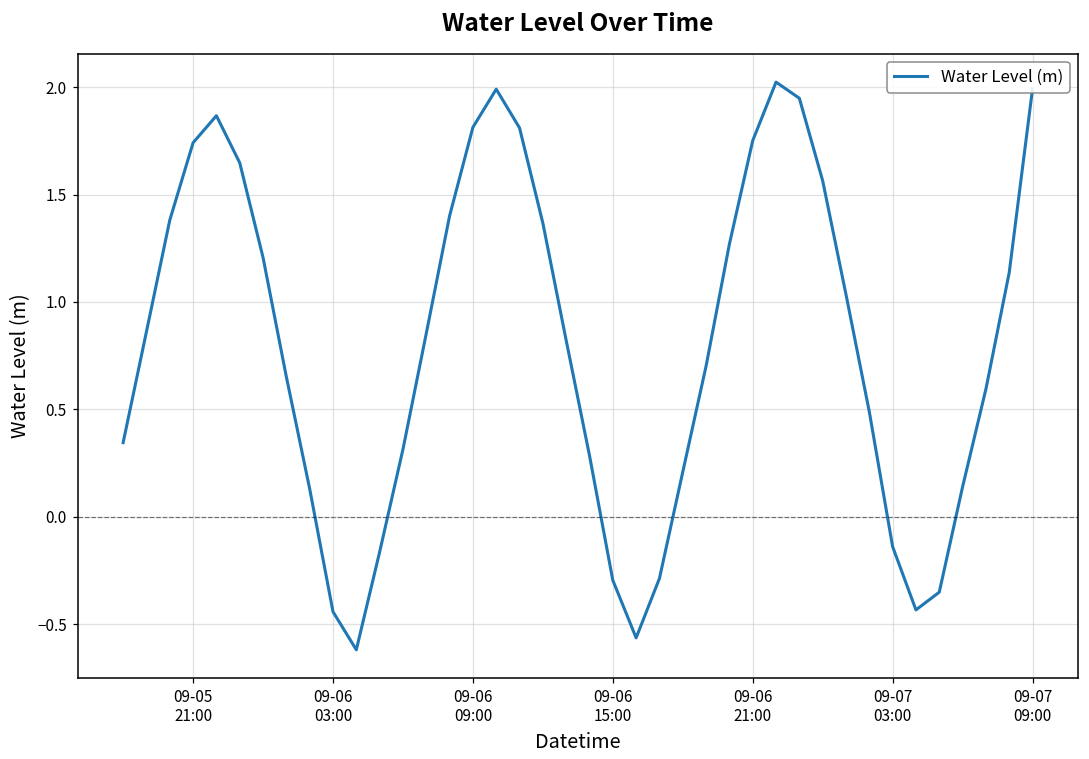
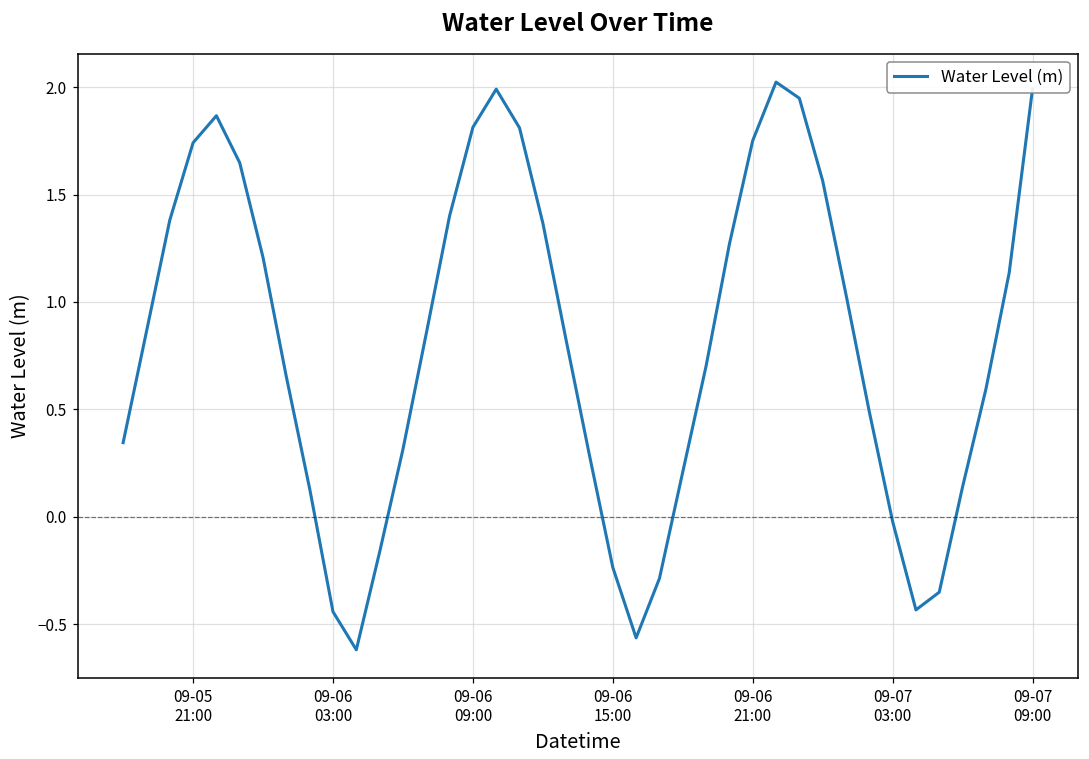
  {
    "09-05 21:00": 1.74,
    "09-06 03:00": -0.44,
    "09-06 09:00": 1.81,
-   "09-06 15:00": -0.29,
+   "09-06 15:00": -0.24,
    "09-06 21:00": 1.75,
-   "09-07 03:00": -0.14
+   "09-07 03:00": -0.02
  }
